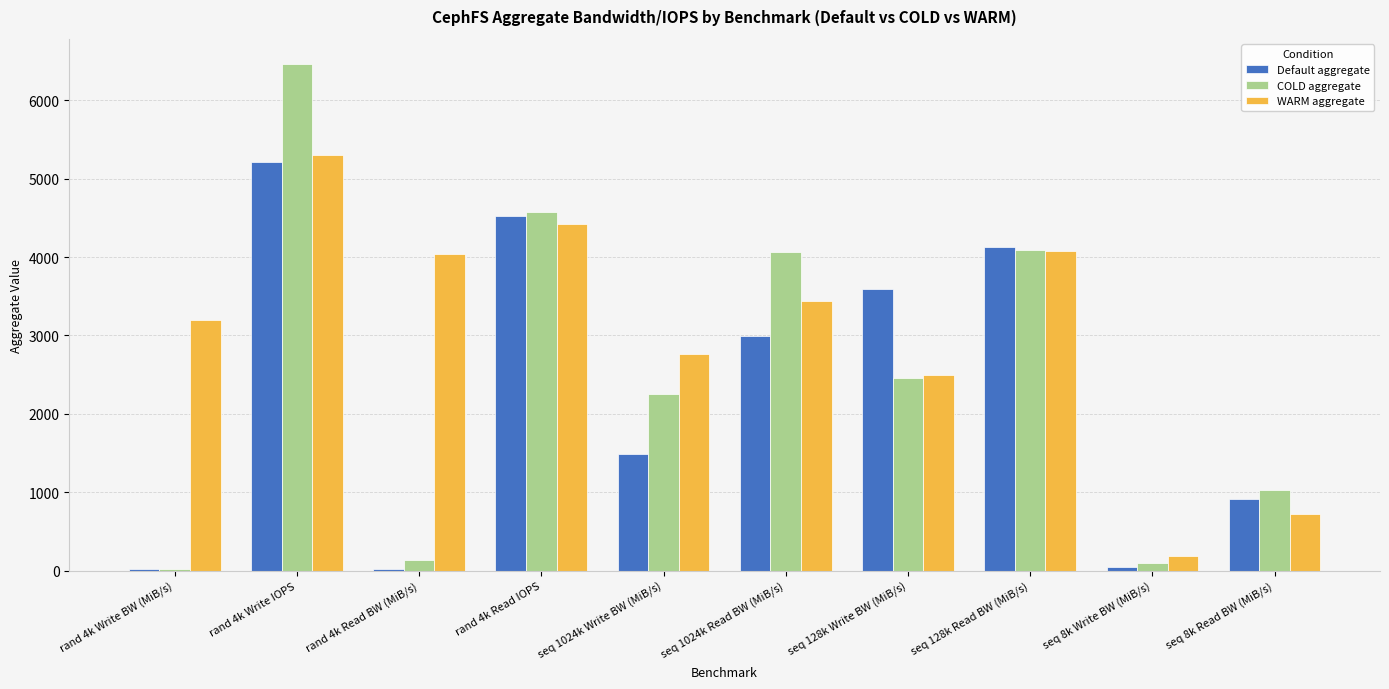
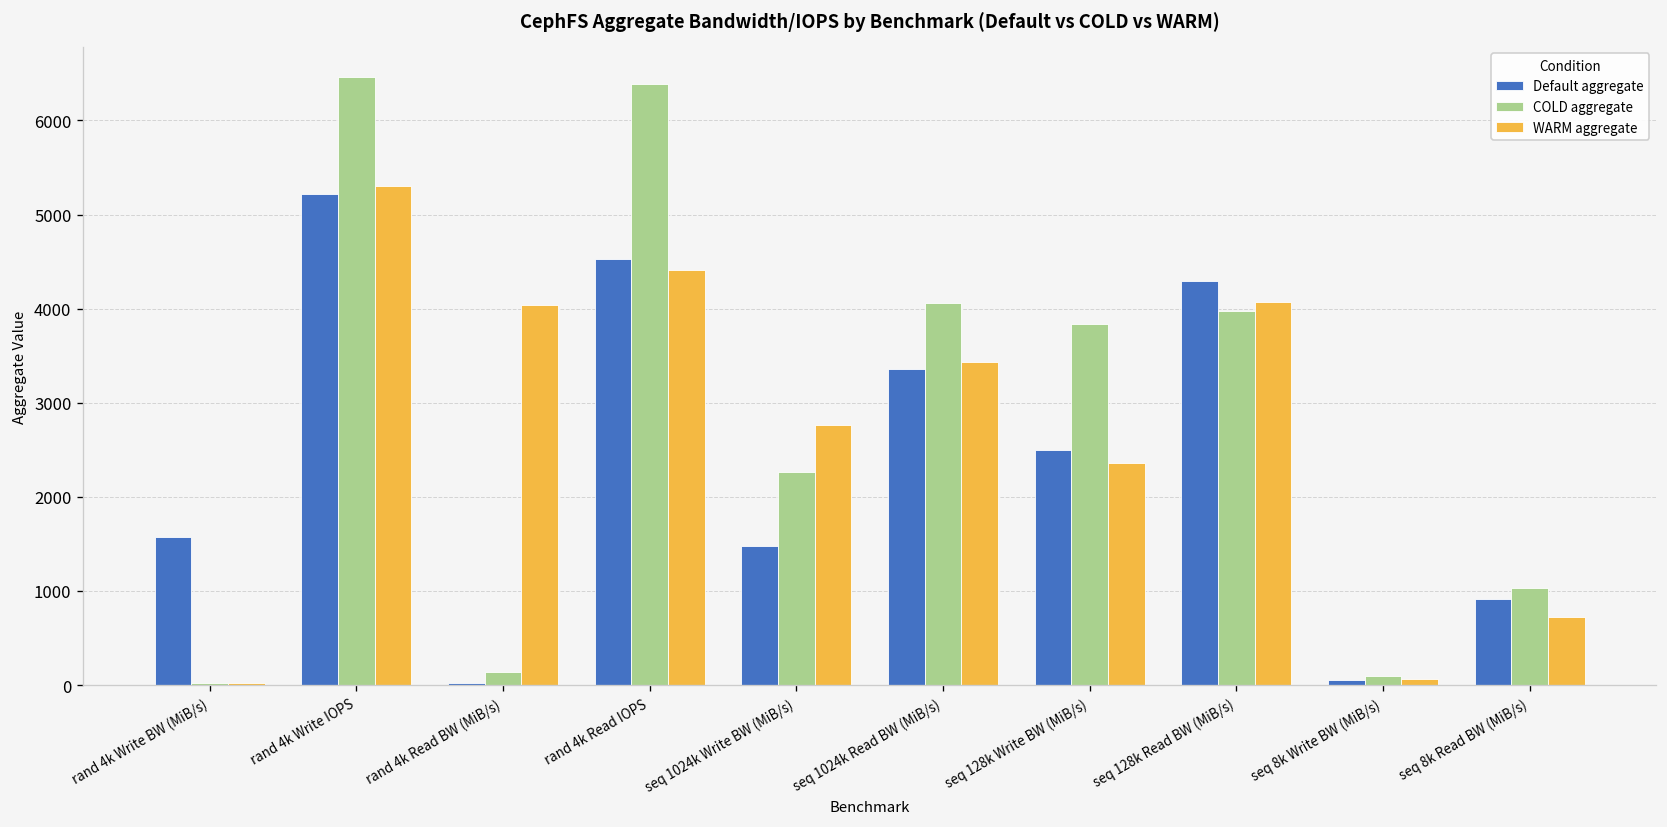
  {
    "Default aggregate": {
-     "rand 4k Write BW (MiB/s)": 0,
+     "rand 4k Write BW (MiB/s)": 1600,
      "rand 4k Write IOPS": 5200,
      "rand 4k Read IOPS": 4500,
      "seq 1024k Write BW (MiB/s)": 1500,
-     "seq 1024k Read BW (MiB/s)": 3000,
-     "seq 128k Write BW (MiB/s)": 3600,
-     "seq 128k Read BW (MiB/s)": 4100,
+     "seq 1024k Read BW (MiB/s)": 3400,
+     "seq 128k Write BW (MiB/s)": 2500,
+     "seq 128k Read BW (MiB/s)": 4300,
      "seq 8k Write BW (MiB/s)": 100,
      "seq 8k Read BW (MiB/s)": 900
    },
    "COLD aggregate": {
      "rand 4k Write IOPS": 6500,
      "rand 4k Read BW (MiB/s)": 100,
-     "rand 4k Read IOPS": 4600,
+     "rand 4k Read IOPS": 6400,
      "seq 1024k Write BW (MiB/s)": 2300,
      "seq 1024k Read BW (MiB/s)": 4100,
-     "seq 128k Write BW (MiB/s)": 2500,
-     "seq 128k Read BW (MiB/s)": 4100,
+     "seq 128k Write BW (MiB/s)": 3800,
+     "seq 128k Read BW (MiB/s)": 4000,
      "seq 8k Write BW (MiB/s)": 100,
      "seq 8k Read BW (MiB/s)": 1000
    },
    "WARM aggregate": {
-     "rand 4k Write BW (MiB/s)": 3200,
+     "rand 4k Write BW (MiB/s)": 0,
      "rand 4k Write IOPS": 5300,
      "rand 4k Read BW (MiB/s)": 4000,
      "rand 4k Read IOPS": 4400,
      "seq 1024k Write BW (MiB/s)": 2800,
      "seq 1024k Read BW (MiB/s)": 3400,
-     "seq 128k Write BW (MiB/s)": 2500,
+     "seq 128k Write BW (MiB/s)": 2400,
      "seq 128k Read BW (MiB/s)": 4100,
-     "seq 8k Write BW (MiB/s)": 200,
+     "seq 8k Write BW (MiB/s)": 100,
      "seq 8k Read BW (MiB/s)": 700
    }
  }
